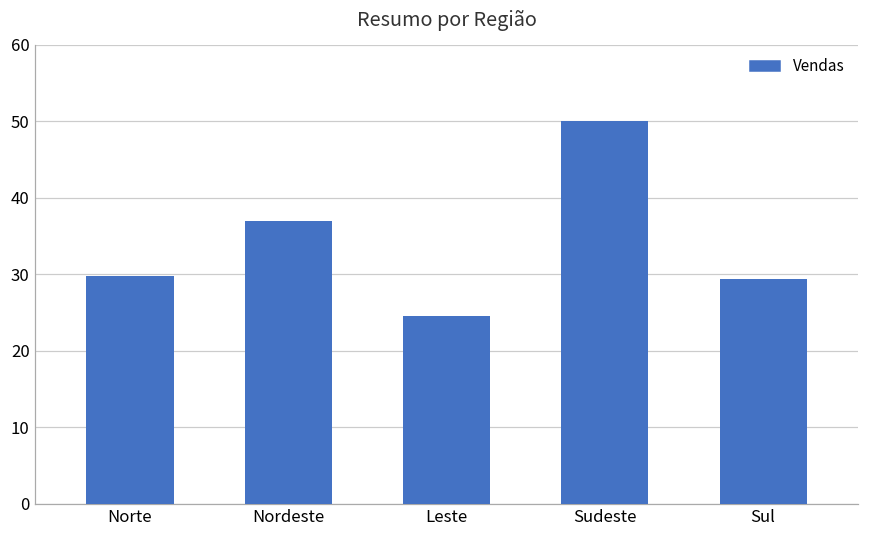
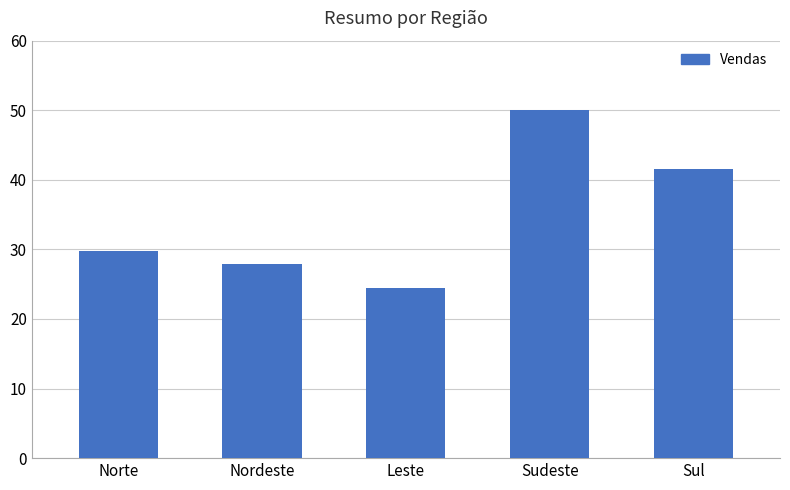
  {
    "Norte": 30,
-   "Nordeste": 37,
+   "Nordeste": 28,
    "Leste": 25,
    "Sudeste": 50,
-   "Sul": 29
+   "Sul": 42
  }
